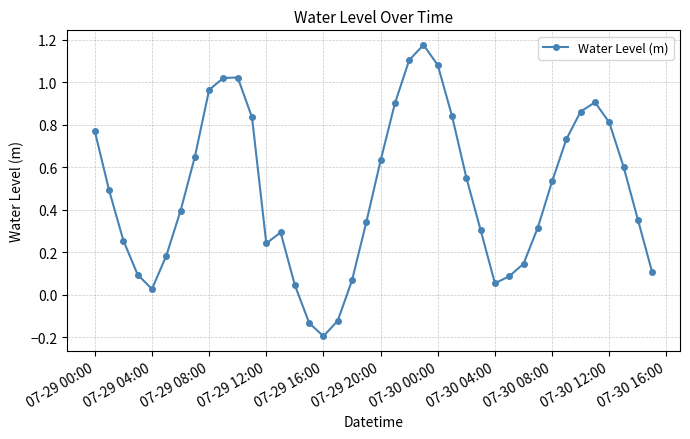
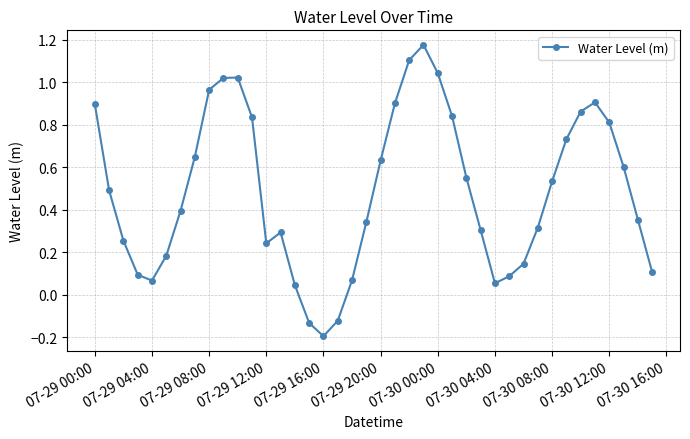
  {
-   "07-29 00:00": 0.77,
-   "07-29 04:00": 0.03,
+   "07-29 00:00": 0.90,
+   "07-29 04:00": 0.07,
    "07-29 08:00": 0.97,
    "07-29 12:00": 0.24,
    "07-29 16:00": -0.19,
    "07-29 20:00": 0.63,
-   "07-30 00:00": 1.08,
+   "07-30 00:00": 1.04,
    "07-30 04:00": 0.05,
    "07-30 08:00": 0.53,
    "07-30 12:00": 0.81
  }
